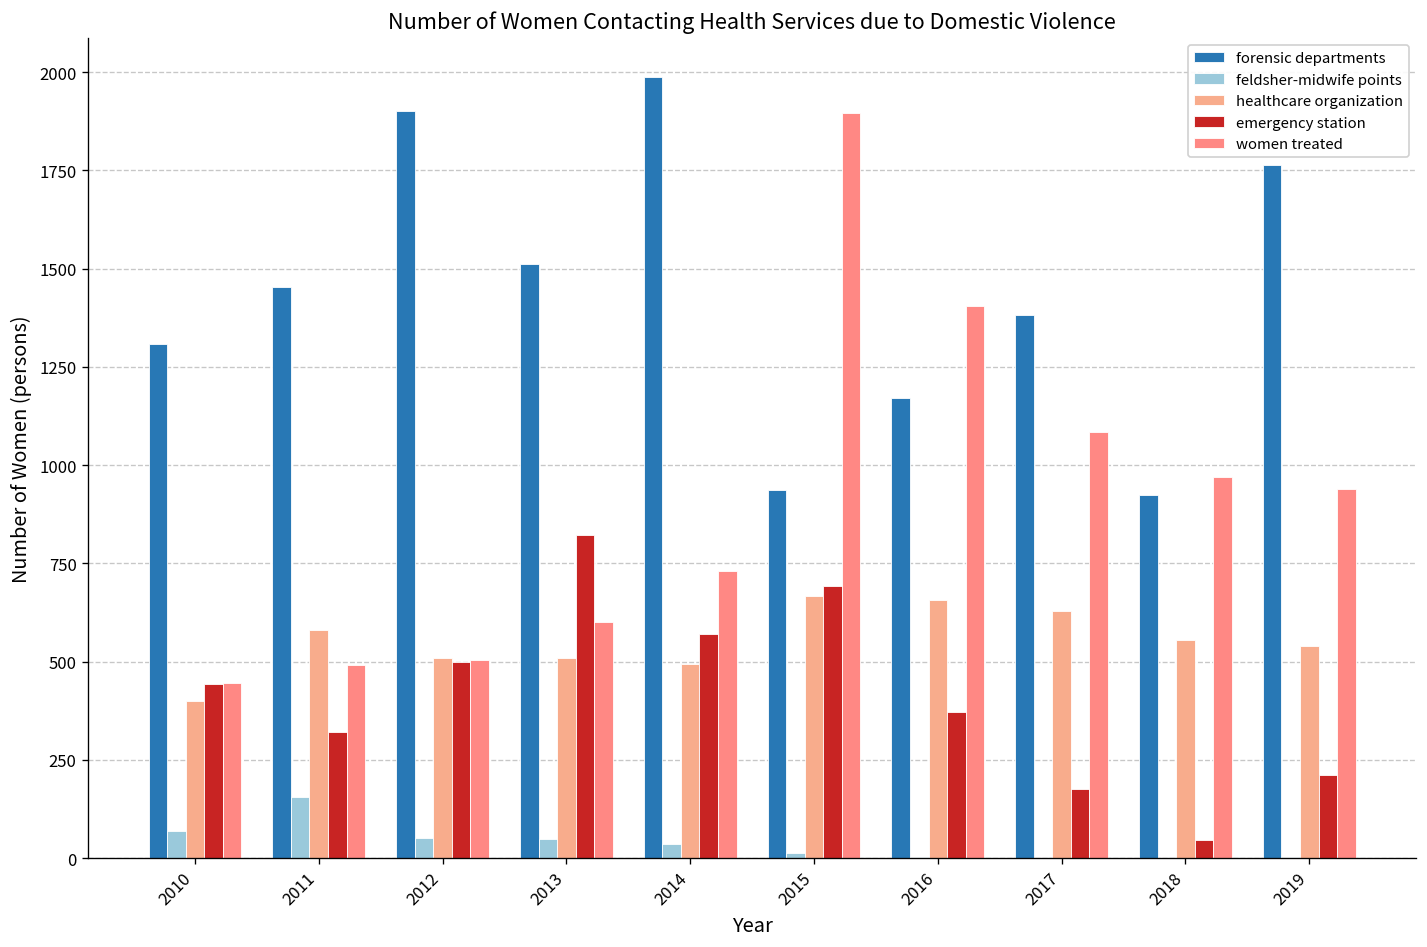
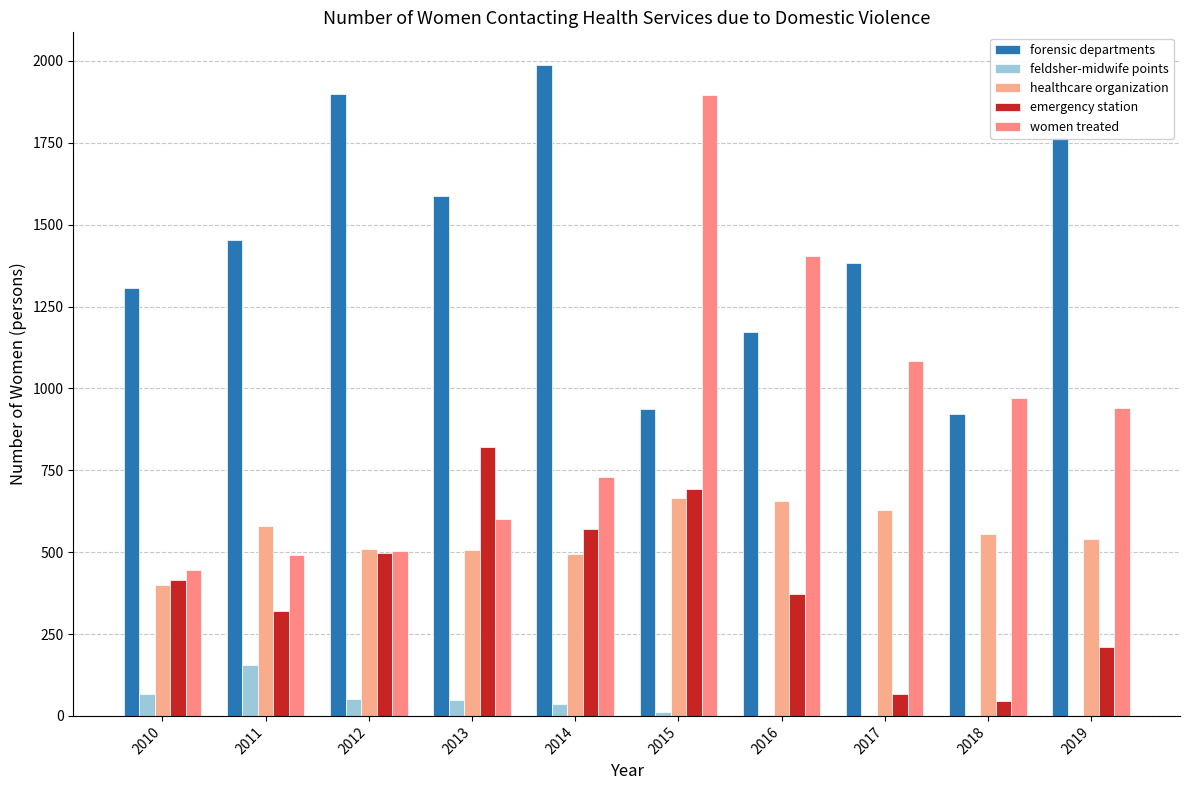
  {
    "forensic departments": {
      "2010": 1310,
      "2011": 1450,
      "2012": 1900,
-     "2013": 1510,
+     "2013": 1590,
      "2014": 1990,
      "2015": 940,
      "2016": 1170,
      "2017": 1380,
      "2018": 920
    },
    "feldsher-midwife points": {
      "2010": 70,
      "2011": 160,
      "2012": 50,
      "2013": 50,
      "2014": 40,
      "2015": 10,
      "2018": 0
    },
    "emergency station": {
-     "2010": 440,
+     "2010": 410,
      "2011": 320,
      "2012": 500,
      "2013": 820,
      "2014": 570,
      "2015": 690,
      "2016": 370,
-     "2017": 180,
+     "2017": 70,
      "2018": 50,
      "2019": 210
    }
  }
